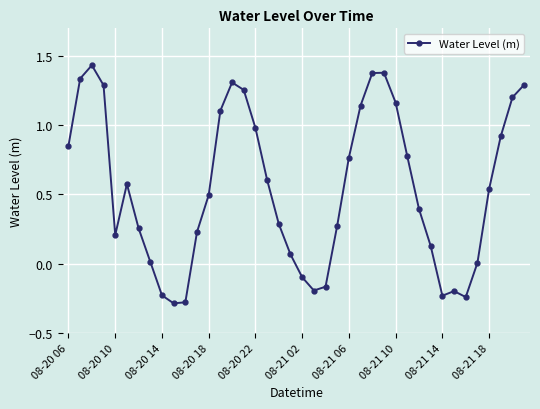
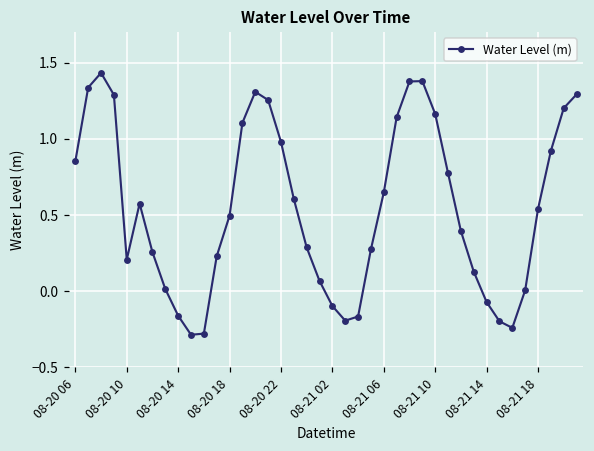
  {
    "08-20 06": 0.85,
    "08-20 10": 0.21,
-   "08-20 14": -0.23,
+   "08-20 14": -0.16,
    "08-20 18": 0.50,
    "08-20 22": 0.98,
    "08-21 02": -0.10,
-   "08-21 06": 0.77,
+   "08-21 06": 0.65,
    "08-21 10": 1.16,
-   "08-21 14": -0.23,
+   "08-21 14": -0.07,
    "08-21 18": 0.54
  }
